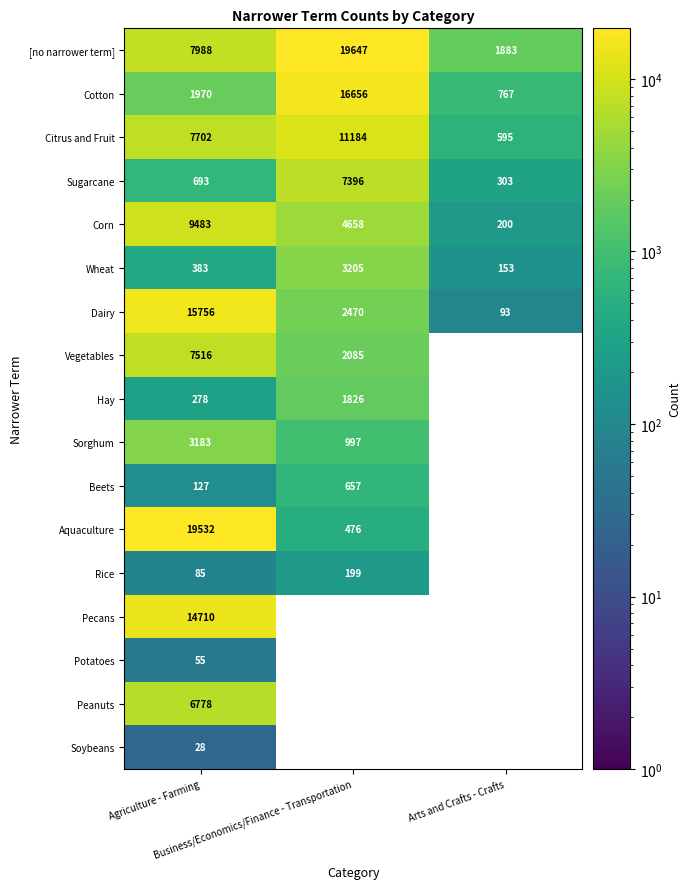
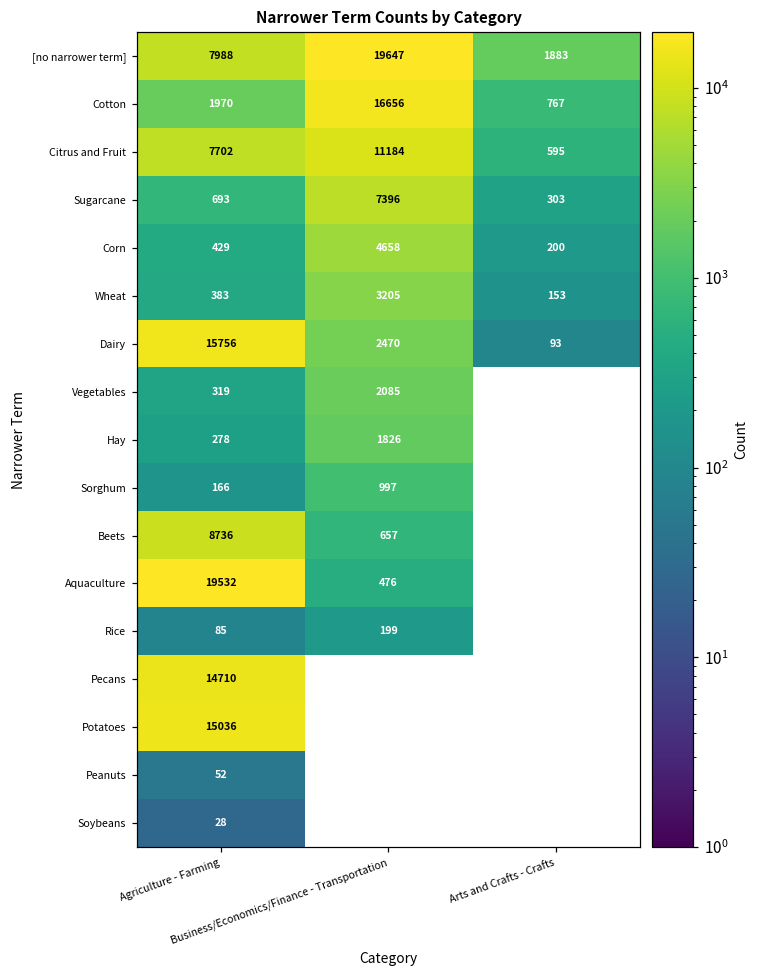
  {
    "[no narrower term]": {
      "Agriculture - Farming": 7988,
      "Business/Economics/Finance - Transportation": 19647,
      "Arts and Crafts - Crafts": 1883
    },
    "Cotton": {
      "Agriculture - Farming": 1970,
      "Business/Economics/Finance - Transportation": 16656,
      "Arts and Crafts - Crafts": 767
    },
    "Citrus and Fruit": {
      "Agriculture - Farming": 7702,
      "Business/Economics/Finance - Transportation": 11184,
      "Arts and Crafts - Crafts": 595
    },
    "Sugarcane": {
      "Agriculture - Farming": 693,
      "Business/Economics/Finance - Transportation": 7396,
      "Arts and Crafts - Crafts": 303
    },
    "Corn": {
-     "Agriculture - Farming": 9483,
+     "Agriculture - Farming": 429,
      "Business/Economics/Finance - Transportation": 4658,
      "Arts and Crafts - Crafts": 200
    },
    "Wheat": {
      "Agriculture - Farming": 383,
      "Business/Economics/Finance - Transportation": 3205,
      "Arts and Crafts - Crafts": 153
    },
    "Dairy": {
      "Agriculture - Farming": 15756,
      "Business/Economics/Finance - Transportation": 2470,
      "Arts and Crafts - Crafts": 93
    },
    "Vegetables": {
-     "Agriculture - Farming": 7516,
+     "Agriculture - Farming": 319,
      "Business/Economics/Finance - Transportation": 2085
    },
    "Hay": {
      "Agriculture - Farming": 278,
      "Business/Economics/Finance - Transportation": 1826
    },
    "Sorghum": {
-     "Agriculture - Farming": 3183,
+     "Agriculture - Farming": 166,
      "Business/Economics/Finance - Transportation": 997
    },
    "Beets": {
-     "Agriculture - Farming": 127,
+     "Agriculture - Farming": 8736,
      "Business/Economics/Finance - Transportation": 657
    },
    "Aquaculture": {
      "Agriculture - Farming": 19532,
      "Business/Economics/Finance - Transportation": 476
    },
    "Rice": {
      "Agriculture - Farming": 85,
      "Business/Economics/Finance - Transportation": 199
    },
    "Pecans": {
      "Agriculture - Farming": 14710
    },
    "Potatoes": {
-     "Agriculture - Farming": 55
+     "Agriculture - Farming": 15036
    },
    "Peanuts": {
-     "Agriculture - Farming": 6778
+     "Agriculture - Farming": 52
    },
    "Soybeans": {
      "Agriculture - Farming": 28
    }
  }
